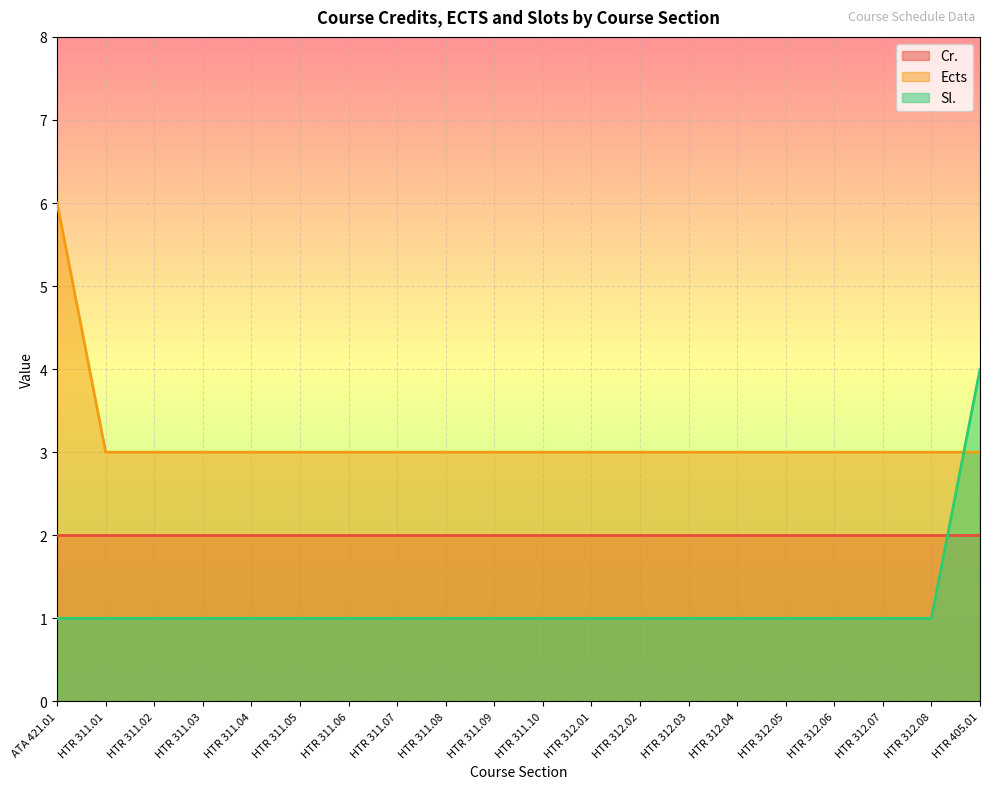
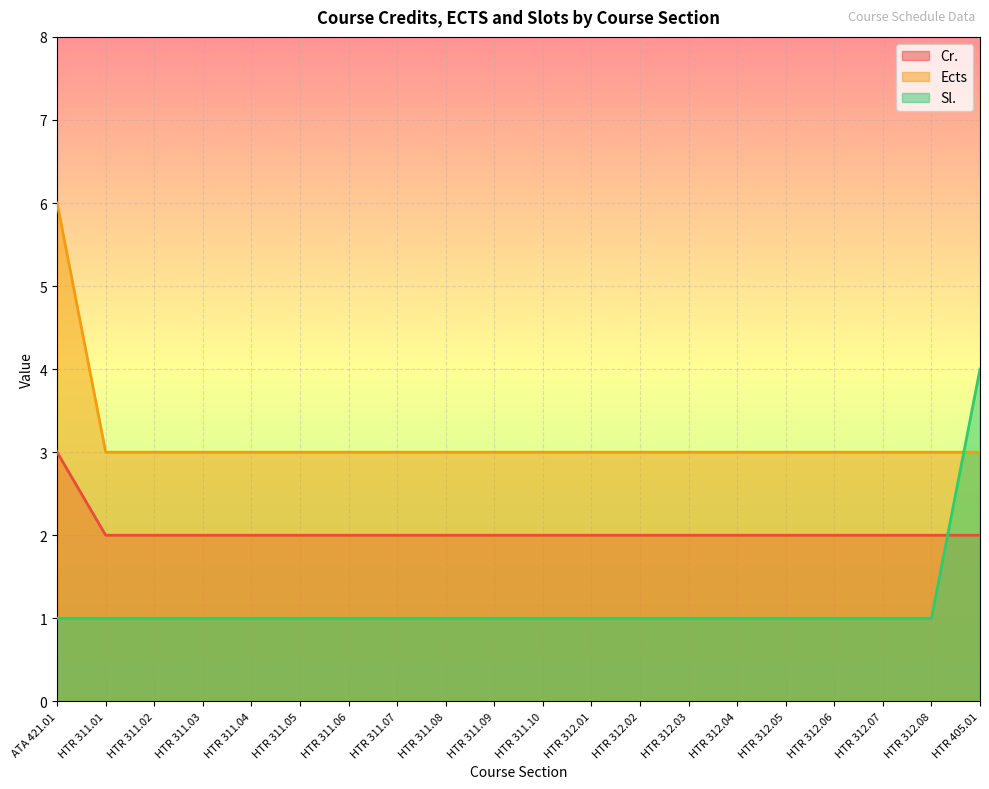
  {
    "Cr.": {
-     "ATA 421.01": 2,
+     "ATA 421.01": 3,
      "HTR 311.01": 2,
      "HTR 311.02": 2,
      "HTR 311.03": 2,
      "HTR 311.04": 2,
      "HTR 311.05": 2,
      "HTR 311.06": 2,
      "HTR 311.07": 2,
      "HTR 311.08": 2,
      "HTR 311.09": 2,
      "HTR 311.10": 2,
      "HTR 312.01": 2,
      "HTR 312.02": 2,
      "HTR 312.03": 2,
      "HTR 312.04": 2,
      "HTR 312.05": 2,
      "HTR 312.06": 2,
      "HTR 312.07": 2,
      "HTR 312.08": 2,
      "HTR 405.01": 2
    },
    "Ects": {
      "ATA 421.01": 6,
      "HTR 311.01": 3,
      "HTR 311.02": 3,
      "HTR 311.03": 3,
      "HTR 311.04": 3,
      "HTR 311.05": 3,
      "HTR 311.06": 3,
      "HTR 311.07": 3,
      "HTR 311.08": 3,
      "HTR 311.09": 3,
      "HTR 311.10": 3,
      "HTR 312.01": 3,
      "HTR 312.02": 3,
      "HTR 312.03": 3,
      "HTR 312.04": 3,
      "HTR 312.05": 3,
      "HTR 312.06": 3,
      "HTR 312.07": 3,
      "HTR 312.08": 3,
      "HTR 405.01": 3
    },
    "Sl.": {
      "ATA 421.01": 1,
      "HTR 311.01": 1,
      "HTR 311.02": 1,
      "HTR 311.03": 1,
      "HTR 311.04": 1,
      "HTR 311.05": 1,
      "HTR 311.06": 1,
      "HTR 311.07": 1,
      "HTR 311.08": 1,
      "HTR 311.09": 1,
      "HTR 311.10": 1,
      "HTR 312.01": 1,
      "HTR 312.02": 1,
      "HTR 312.03": 1,
      "HTR 312.04": 1,
      "HTR 312.05": 1,
      "HTR 312.06": 1,
      "HTR 312.07": 1,
      "HTR 312.08": 1,
      "HTR 405.01": 4
    }
  }
